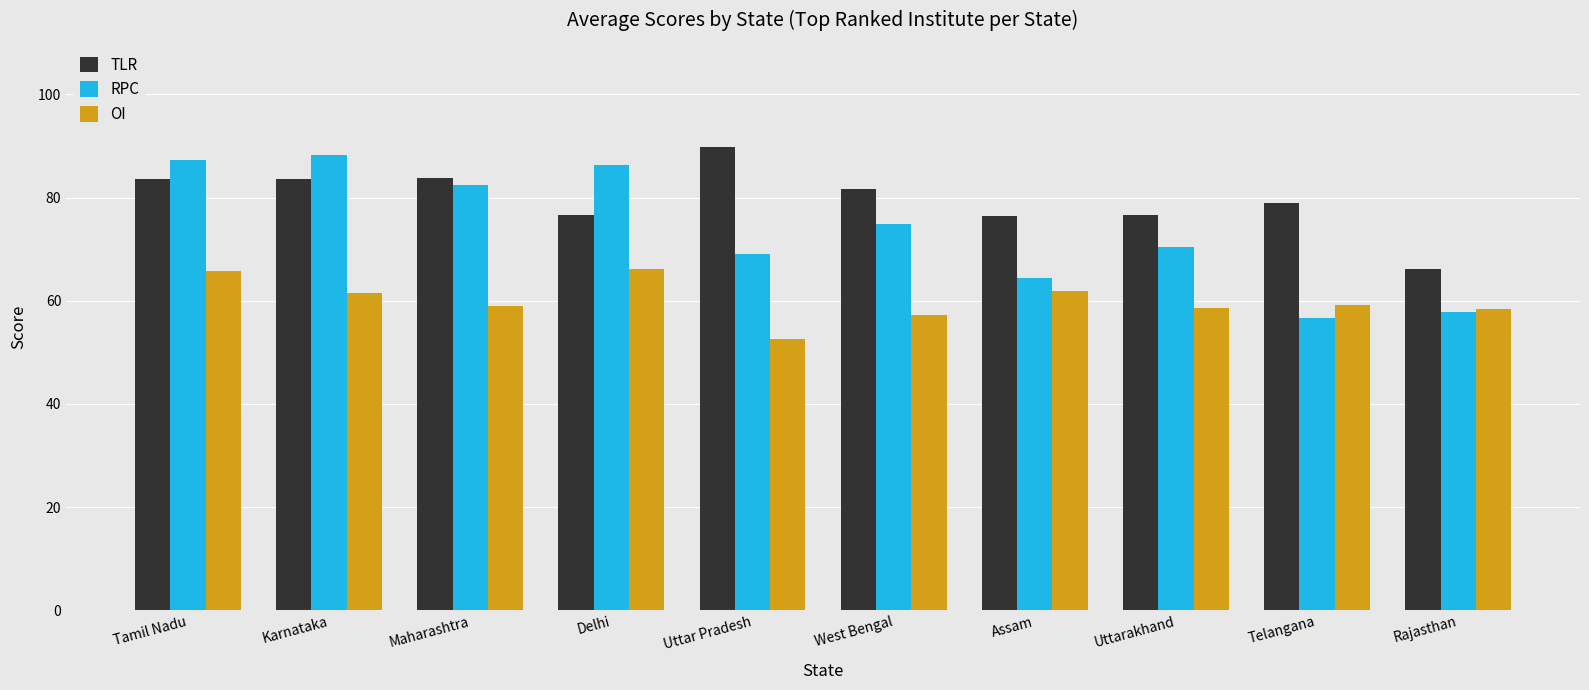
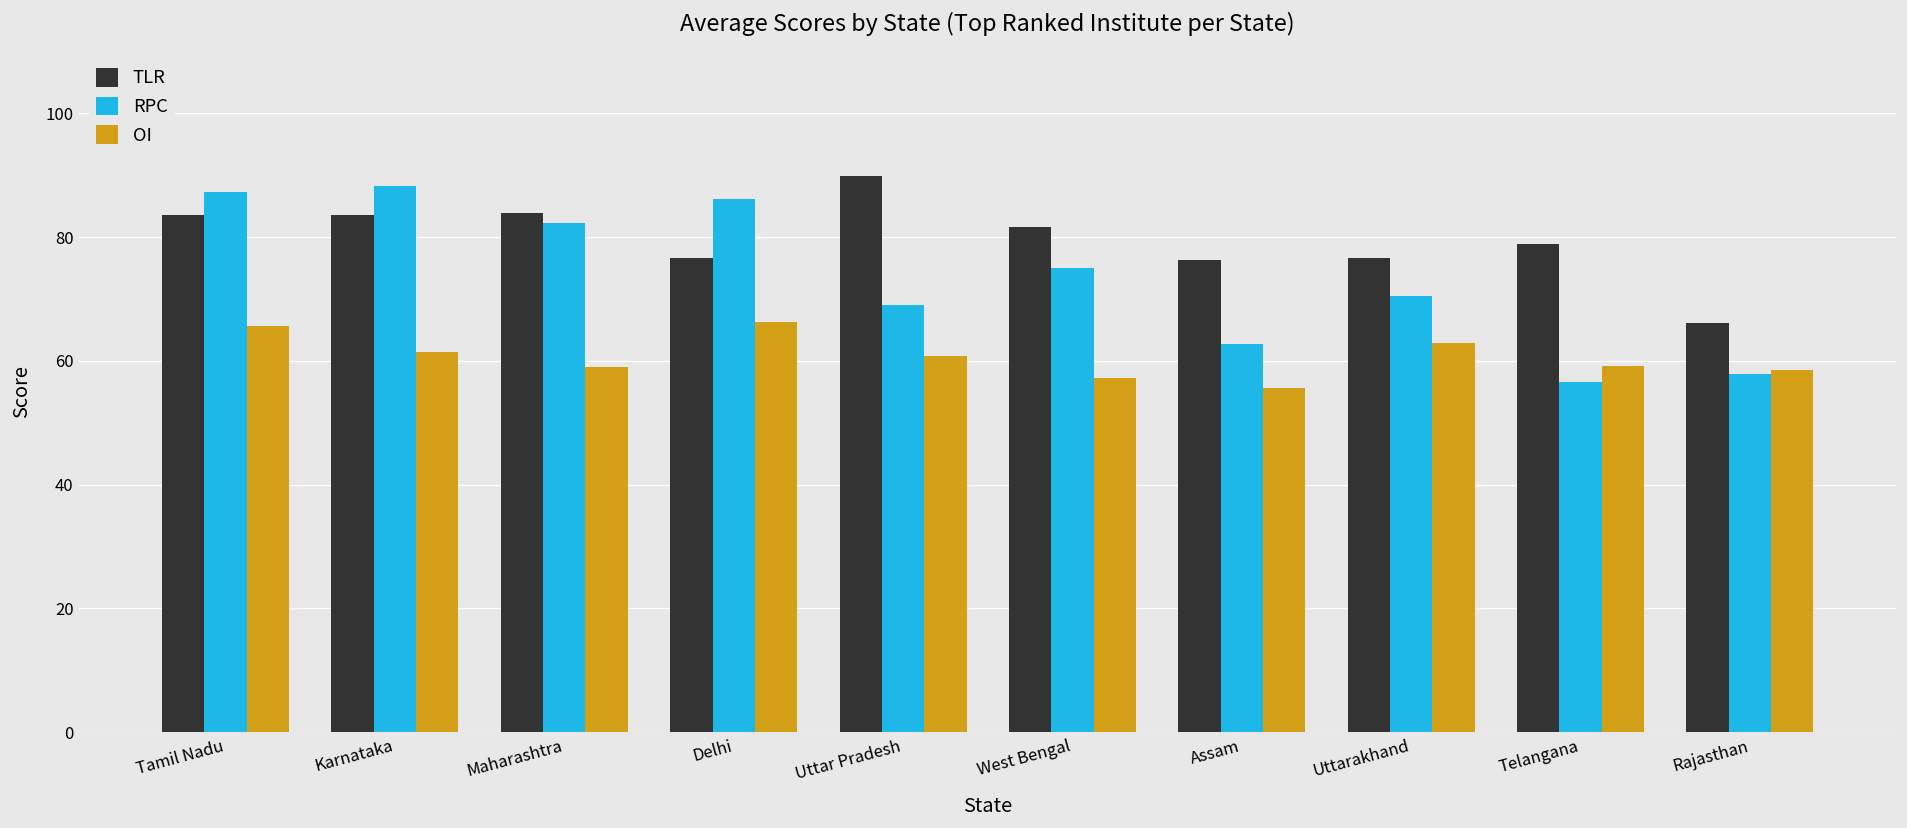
  {
    "TLR": {
      "Tamil Nadu": 84,
      "Karnataka": 84,
      "Maharashtra": 84,
      "Delhi": 77,
      "Uttar Pradesh": 90,
      "West Bengal": 82,
      "Assam": 76,
      "Uttarakhand": 77,
      "Telangana": 79,
      "Rajasthan": 66
    },
    "RPC": {
      "Tamil Nadu": 87,
      "Karnataka": 88,
      "Maharashtra": 82,
      "Delhi": 86,
      "Uttar Pradesh": 69,
      "West Bengal": 75,
-     "Assam": 64,
+     "Assam": 63,
      "Uttarakhand": 70,
      "Telangana": 57,
      "Rajasthan": 58
    },
    "OI": {
      "Tamil Nadu": 66,
      "Karnataka": 61,
      "Maharashtra": 59,
      "Delhi": 66,
-     "Uttar Pradesh": 53,
+     "Uttar Pradesh": 61,
      "West Bengal": 57,
-     "Assam": 62,
-     "Uttarakhand": 59,
+     "Assam": 56,
+     "Uttarakhand": 63,
      "Telangana": 59,
      "Rajasthan": 58
    }
  }
